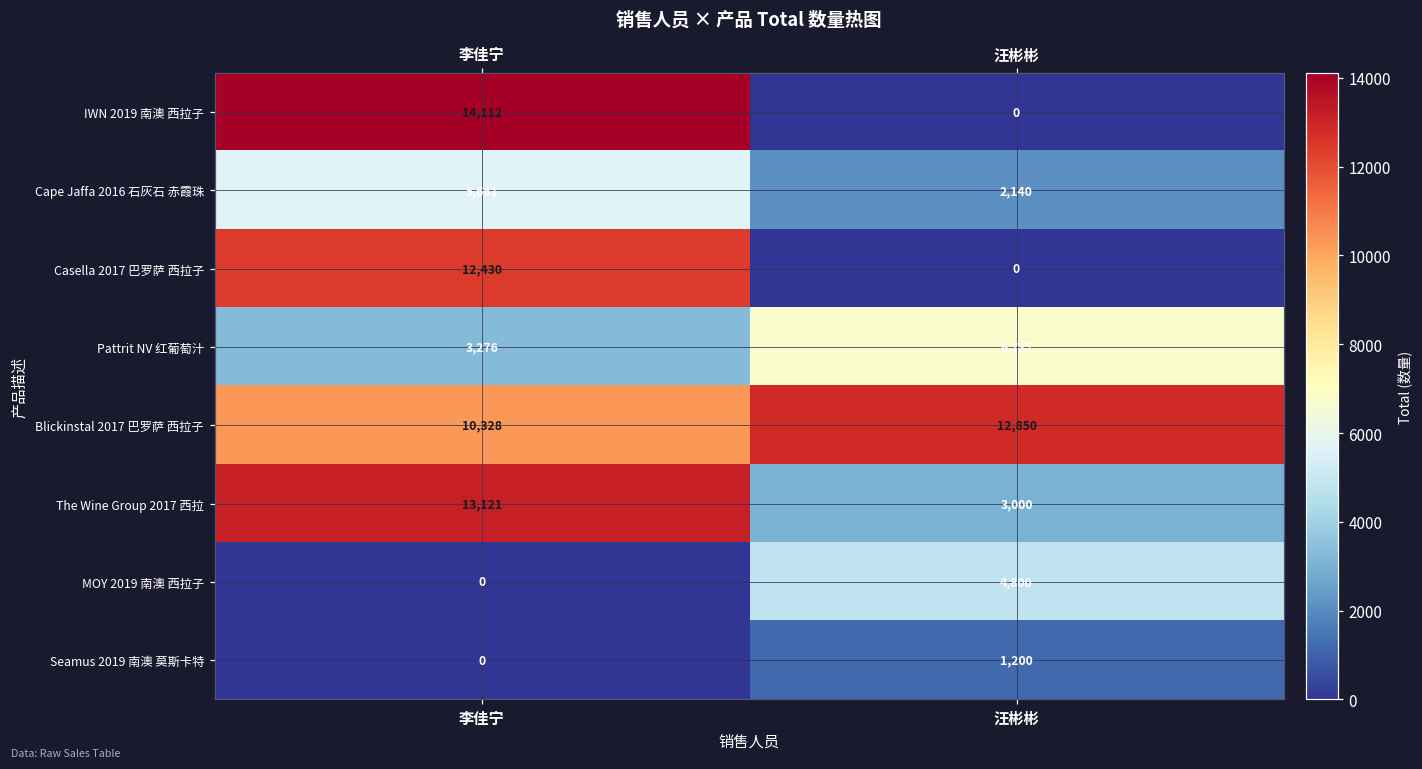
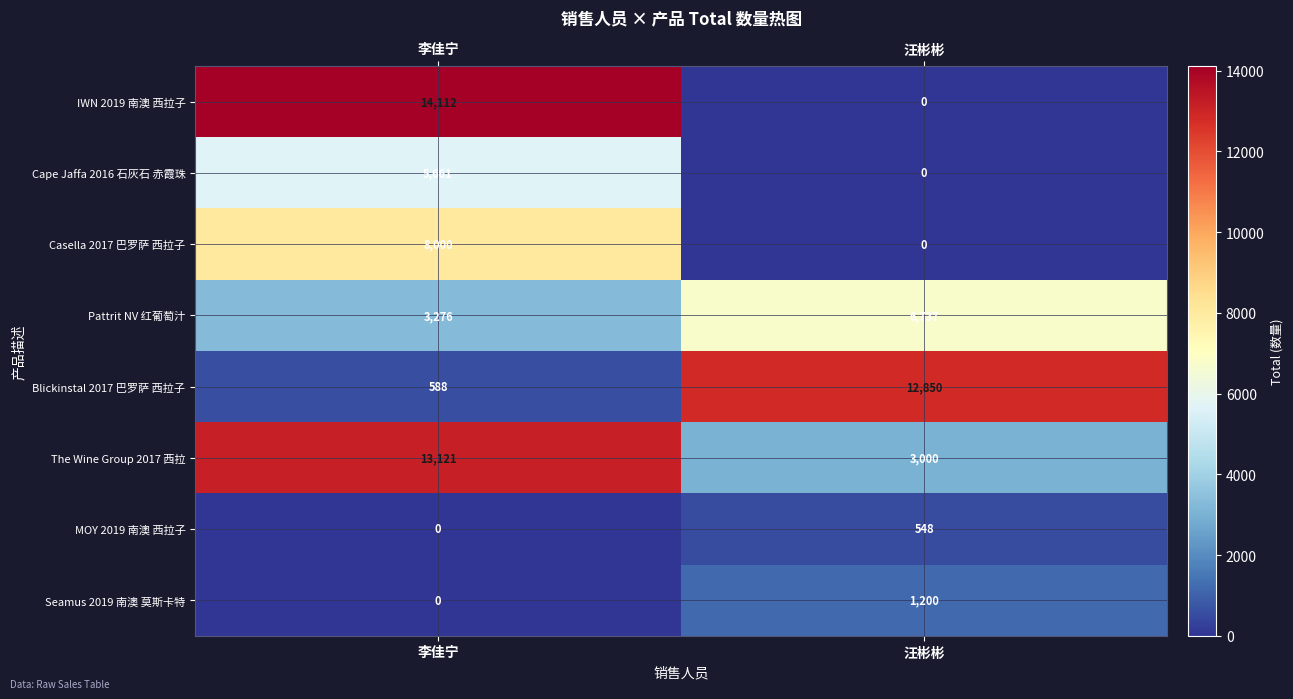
  {
    "IWN 2019 南澳 西拉子": {
      "李佳宁": "14,112",
      "汪彬彬": "0"
    },
    "Cape Jaffa 2016 石灰石 赤霞珠": {
-     "汪彬彬": "2,140"
+     "汪彬彬": "0"
    },
    "Casella 2017 巴罗萨 西拉子": {
-     "李佳宁": "12,430",
+     "李佳宁": "8,000",
      "汪彬彬": "0"
    },
    "Pattrit NV 红葡萄汁": {
      "李佳宁": "3,276",
      "汪彬彬": "6,737"
    },
    "Blickinstal 2017 巴罗萨 西拉子": {
-     "李佳宁": "10,328",
+     "李佳宁": "588",
      "汪彬彬": "12,850"
    },
    "The Wine Group 2017 西拉": {
      "李佳宁": "13,121",
      "汪彬彬": "3,000"
    },
    "MOY 2019 南澳 西拉子": {
      "李佳宁": "0",
-     "汪彬彬": "4,800"
+     "汪彬彬": "548"
    },
    "Seamus 2019 南澳 莫斯卡特": {
      "李佳宁": "0",
      "汪彬彬": "1,200"
    }
  }
